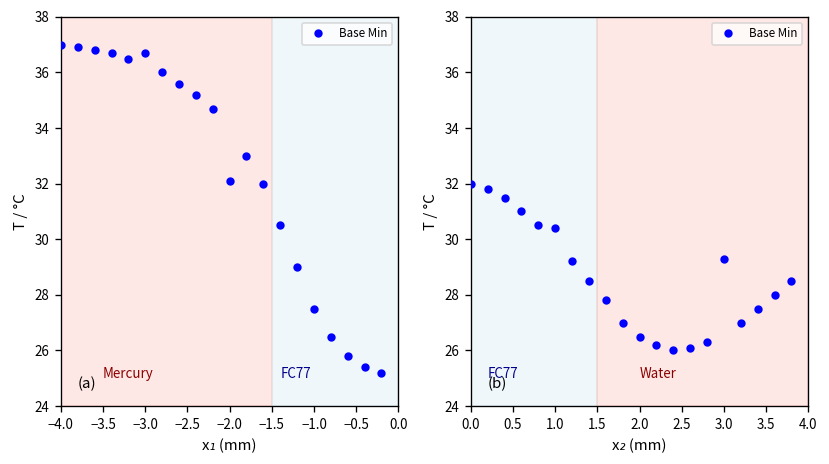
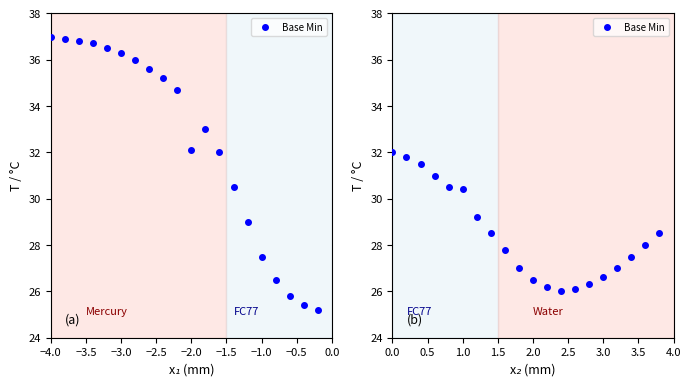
  {
    "(a)": {
      "−4.0": 37.0,
-     "−3.0": 36.7,
+     "−3.0": 36.3,
      "−2.0": 32.1,
      "−1.0": 27.5
    },
    "(b)": {
      "0.0": 32.0,
      "1.0": 30.4,
      "2.0": 26.5,
-     "3.0": 29.3
+     "3.0": 26.6
    }
  }
